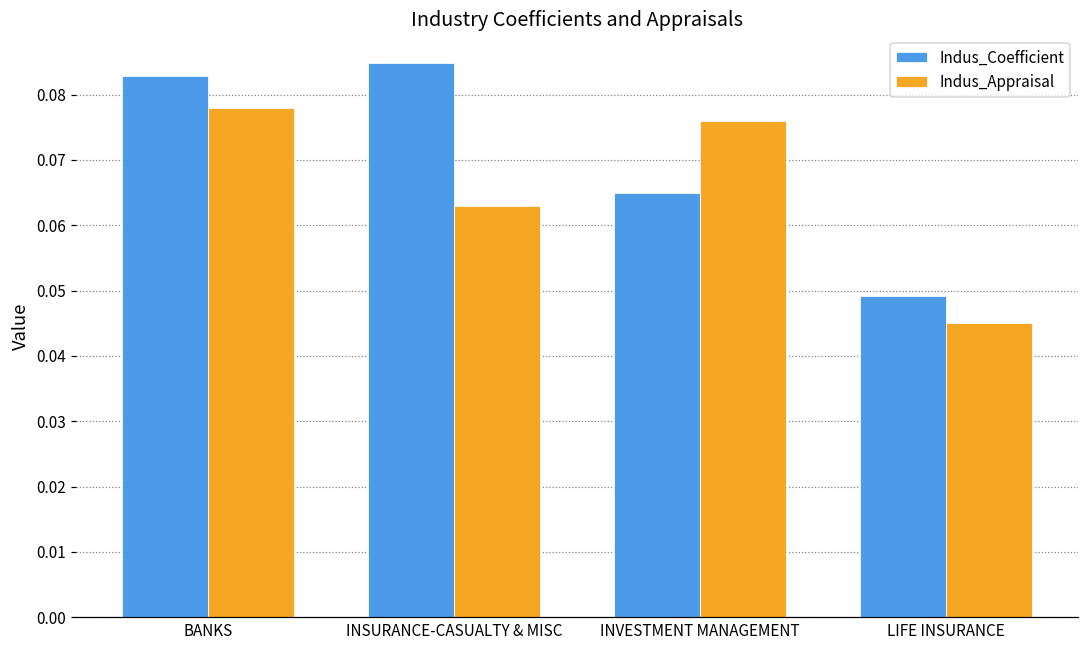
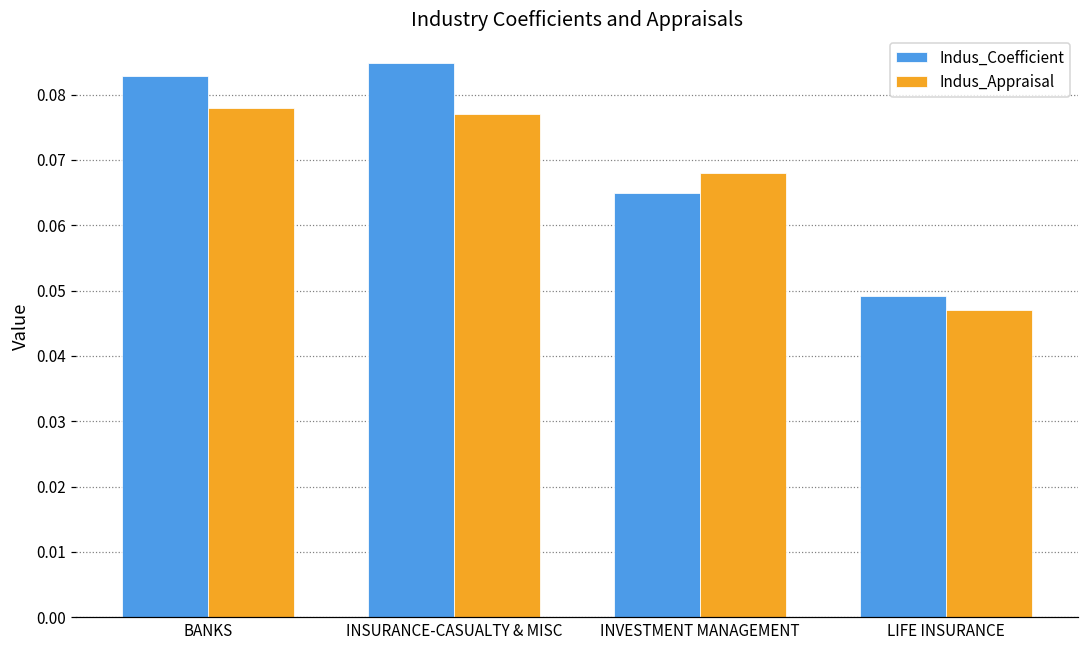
  {
    "Indus_Coefficient": {
      "BANKS": 0.083,
      "INSURANCE-CASUALTY & MISC": 0.085,
      "INVESTMENT MANAGEMENT": 0.065,
      "LIFE INSURANCE": 0.049
    },
    "Indus_Appraisal": {
      "BANKS": 0.078,
-     "INSURANCE-CASUALTY & MISC": 0.063,
-     "INVESTMENT MANAGEMENT": 0.076,
-     "LIFE INSURANCE": 0.045
+     "INSURANCE-CASUALTY & MISC": 0.077,
+     "INVESTMENT MANAGEMENT": 0.068,
+     "LIFE INSURANCE": 0.047
    }
  }
